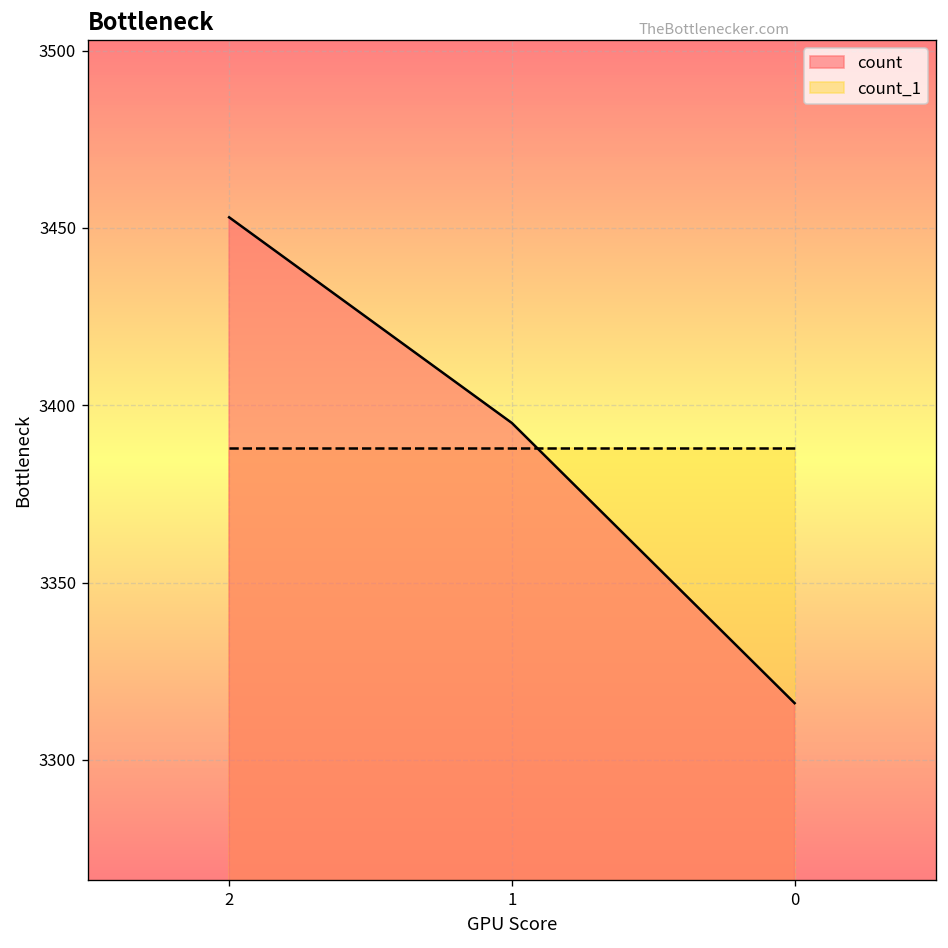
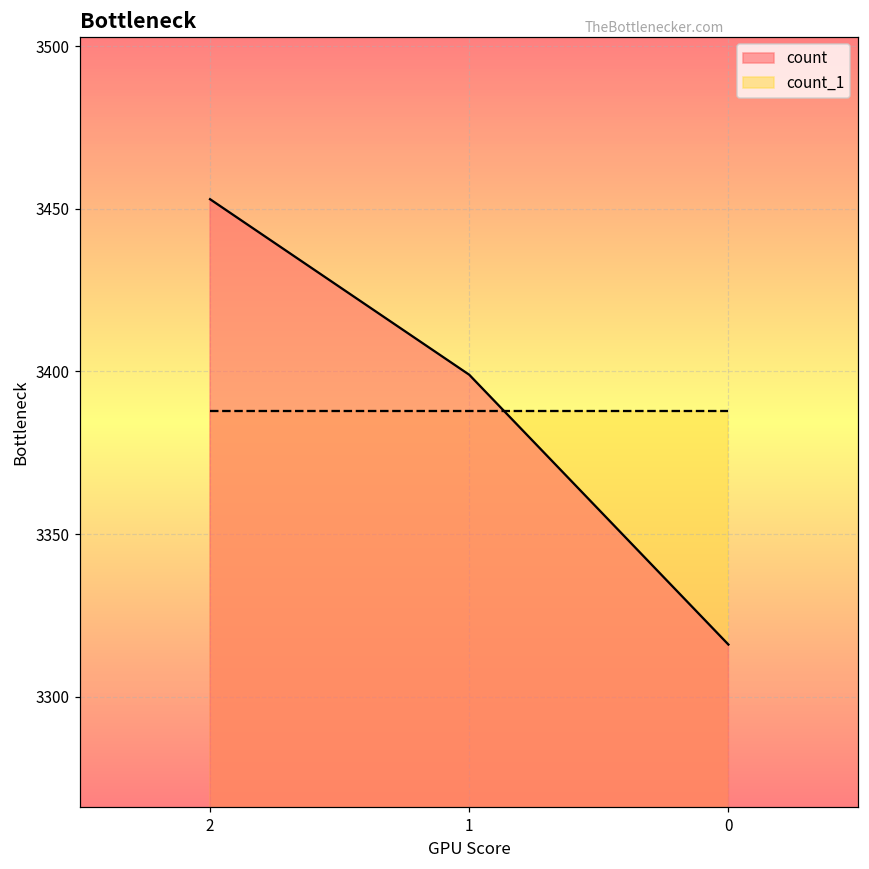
  {
    "count": {
      "2": 3453,
-     "1": 3395,
+     "1": 3399,
      "0": 3316
    },
    "count_1": {
      "2": 3388,
      "1": 3388,
      "0": 3388
    }
  }
